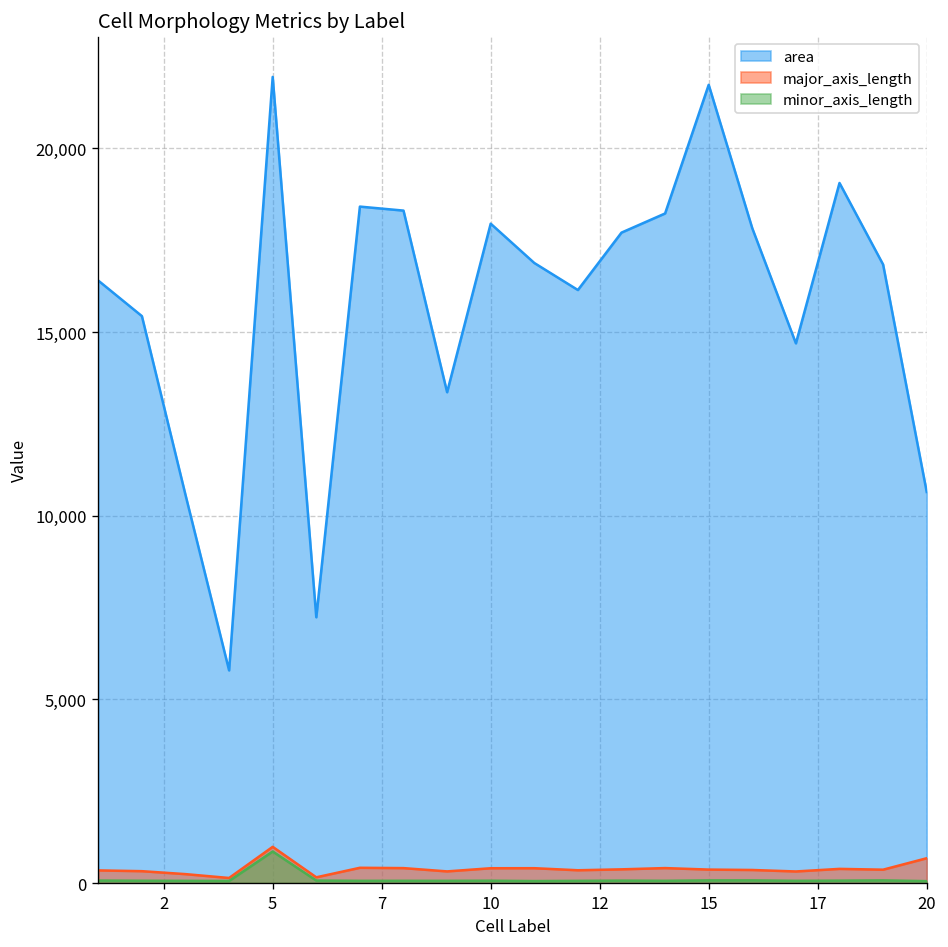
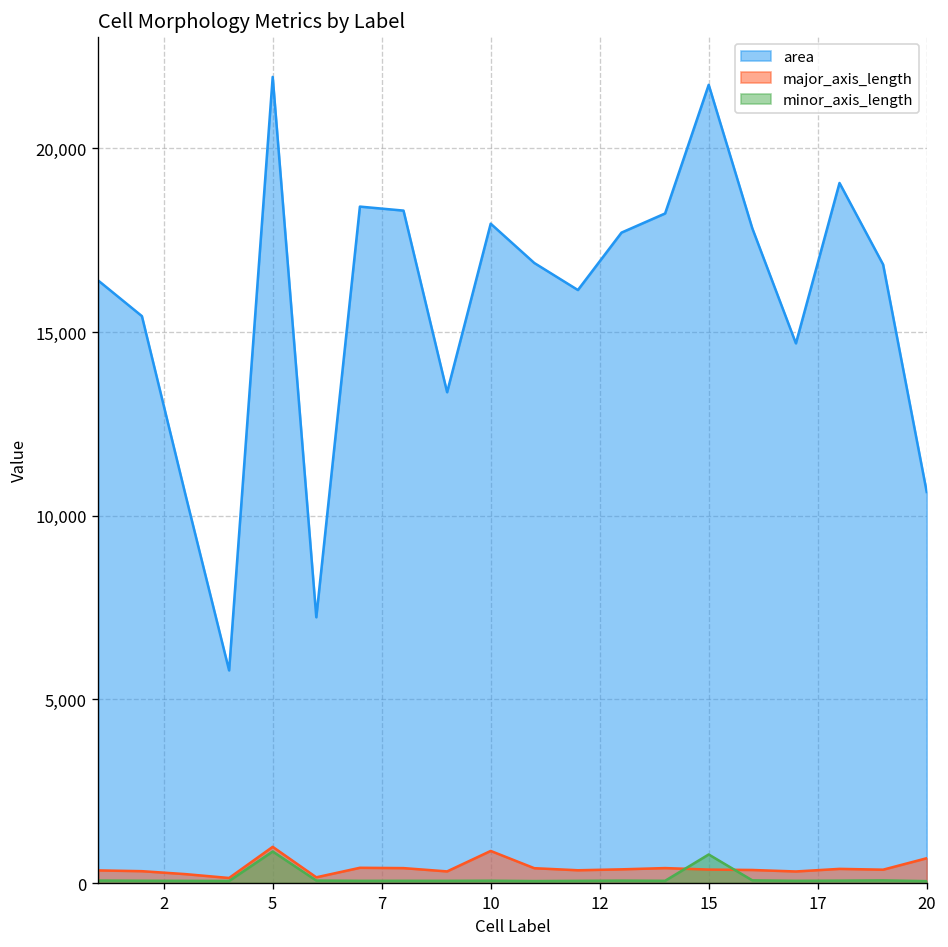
  {
    "area": {
      "5": "21,900",
      "10": "17,900",
      "15": "21,700",
      "20": "10,600"
    },
    "major_axis_length": {
      "5": "1,000",
-     "10": "400",
+     "10": "900",
      "15": "400",
      "20": "700"
    },
    "minor_axis_length": {
      "5": "900",
      "10": "100",
-     "15": "100",
+     "15": "800",
      "20": "100"
    }
  }
